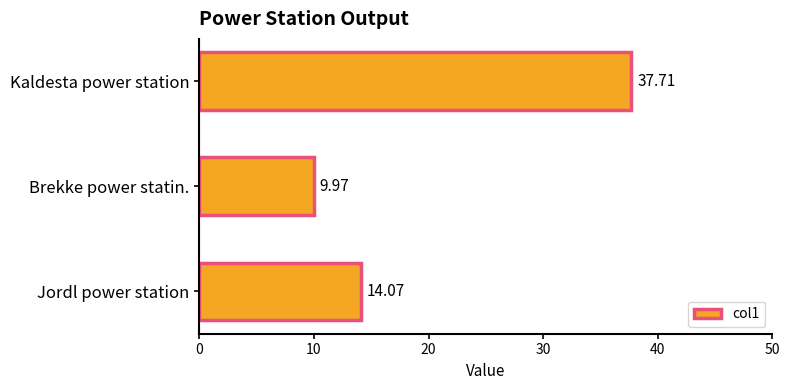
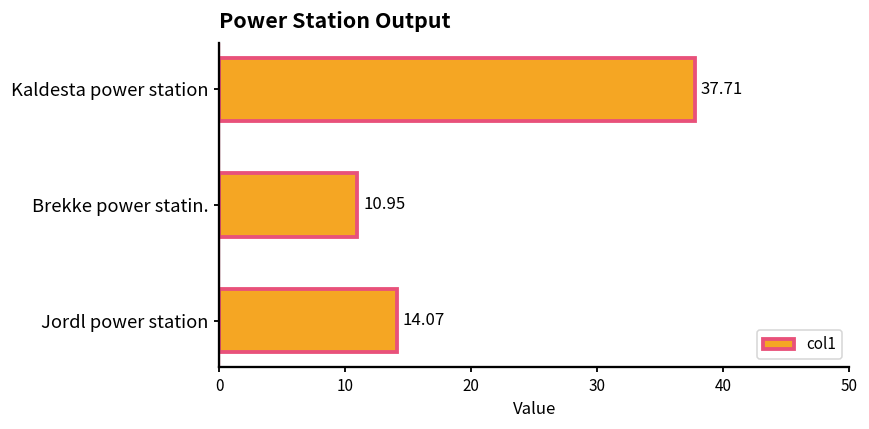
  {
    "Kaldesta power station": 37.71,
-   "Brekke power statin.": 9.97,
+   "Brekke power statin.": 10.95,
    "Jordl power station": 14.07
  }
